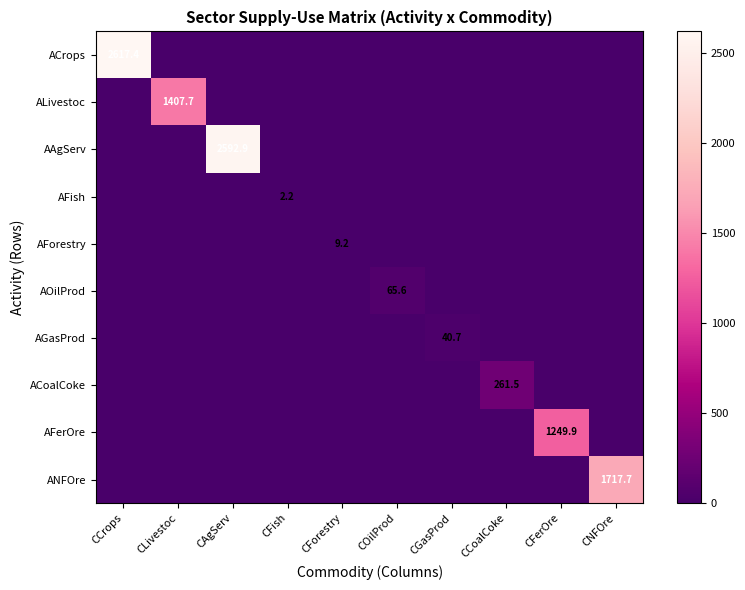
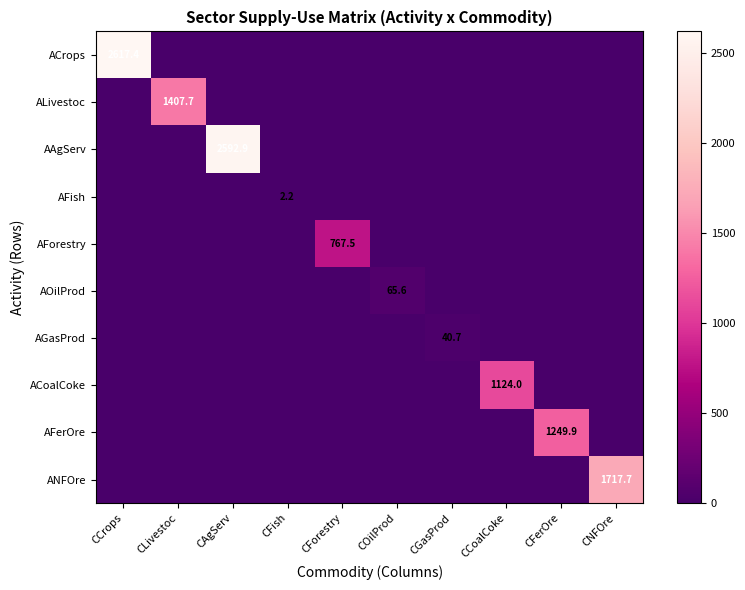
  {
    "ALivestoc": {
      "CLivestoc": 1407.7
    },
    "AFish": {
      "CFish": 2.2
    },
    "AForestry": {
-     "CForestry": 9.2
+     "CForestry": 767.5
    },
    "AOilProd": {
      "COilProd": 65.6
    },
    "AGasProd": {
      "CGasProd": 40.7
    },
    "ACoalCoke": {
-     "CCoalCoke": 261.5
+     "CCoalCoke": 1124.0
    },
    "AFerOre": {
      "CFerOre": 1249.9
    },
    "ANFOre": {
      "CNFOre": 1717.7
    }
  }
